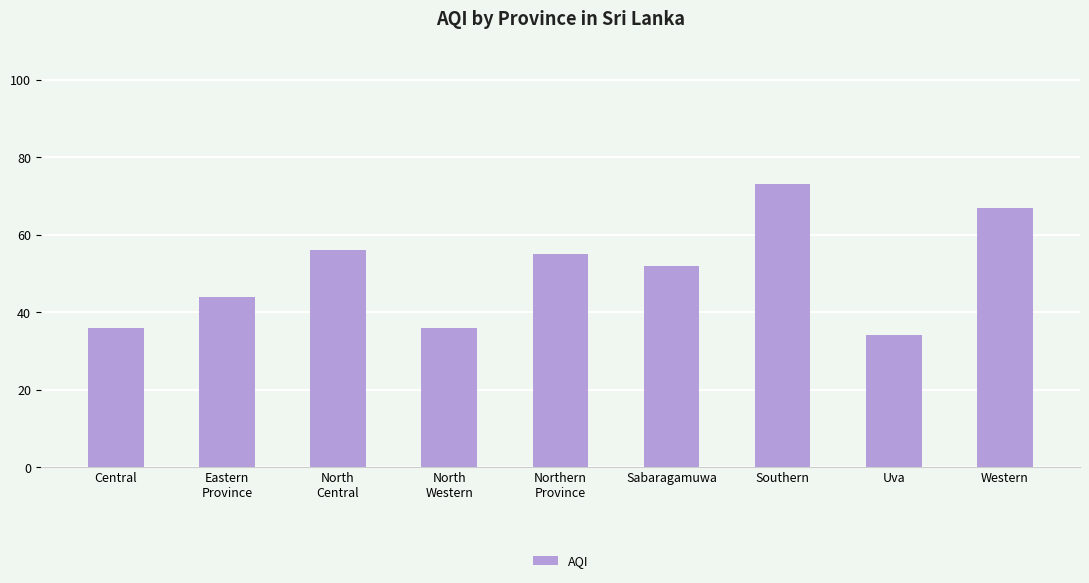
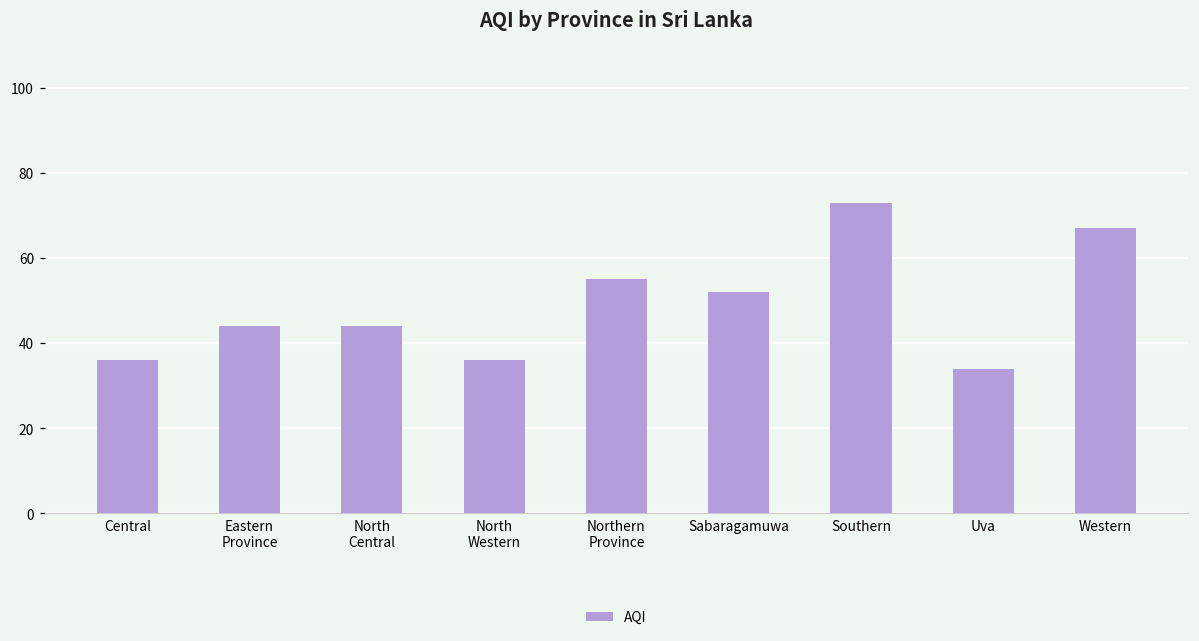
  {
    "Central": 36,
    "Eastern Province": 44,
-   "North Central": 56,
+   "North Central": 44,
    "North Western": 36,
    "Northern Province": 55,
    "Sabaragamuwa": 52,
    "Southern": 73,
    "Uva": 34,
    "Western": 67
  }
